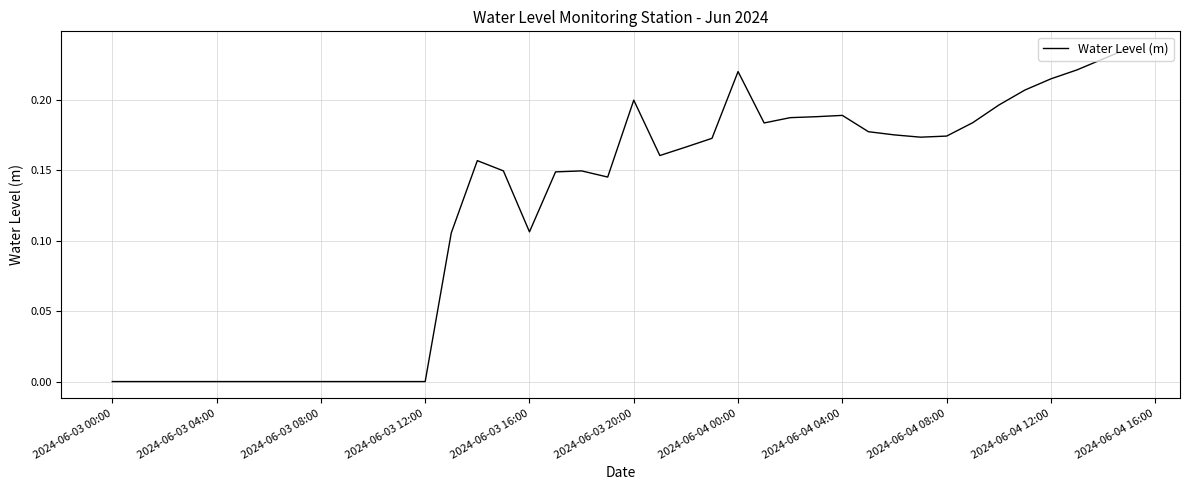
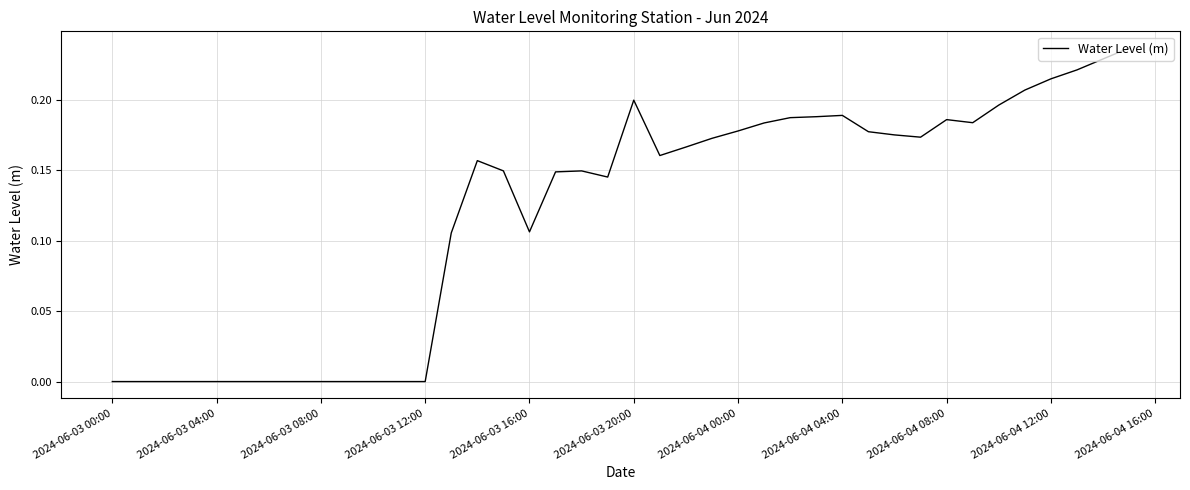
  {
    "2024-06-03 00:00": 0.000,
    "2024-06-03 04:00": 0.000,
    "2024-06-03 08:00": 0.000,
    "2024-06-03 12:00": 0.000,
    "2024-06-03 16:00": 0.106,
    "2024-06-03 20:00": 0.200,
-   "2024-06-04 00:00": 0.220,
+   "2024-06-04 00:00": 0.178,
    "2024-06-04 04:00": 0.189,
-   "2024-06-04 08:00": 0.174,
+   "2024-06-04 08:00": 0.186,
    "2024-06-04 12:00": 0.215
  }
